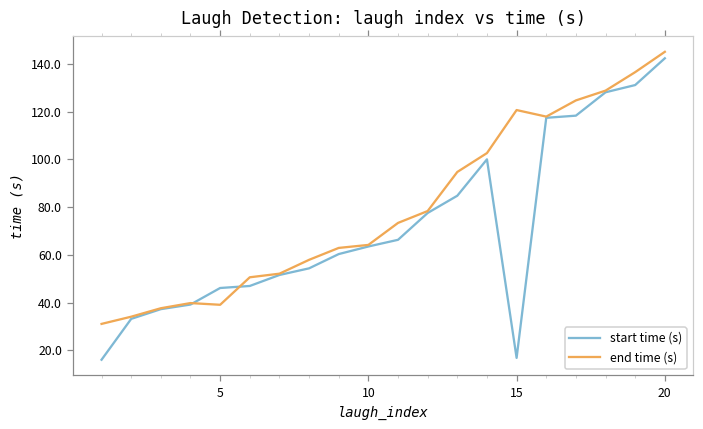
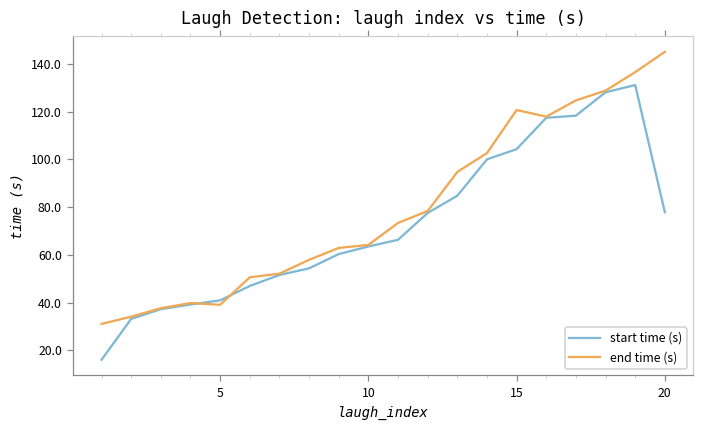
  {
    "start time (s)": {
-     "5": 46,
-     "15": 17,
-     "20": 142
+     "5": 41,
+     "15": 104,
+     "20": 78
    },
    "end time (s)": {
      "5": 39,
      "15": 121,
      "20": 145
    }
  }
